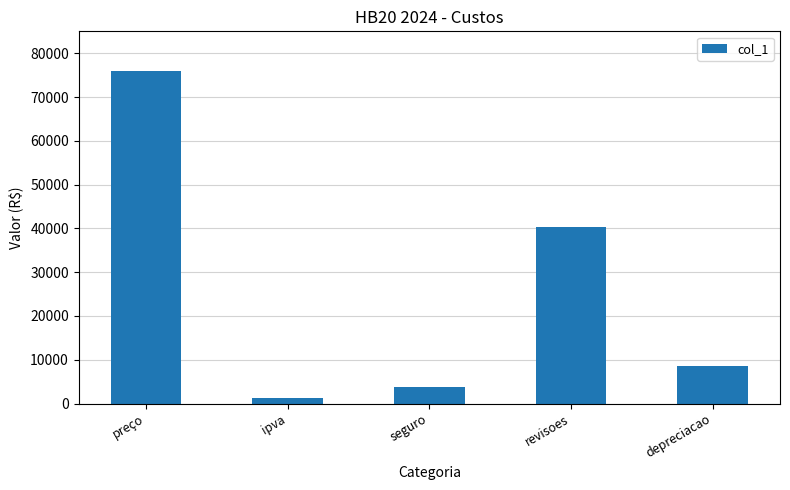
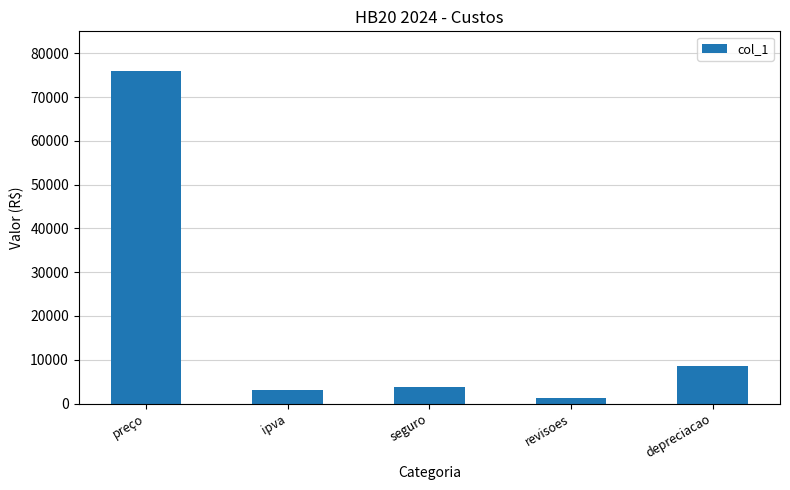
  {
    "preço": 76000,
-   "ipva": 1000,
+   "ipva": 3000,
    "seguro": 4000,
-   "revisoes": 40000,
+   "revisoes": 1000,
    "depreciacao": 8000
  }
